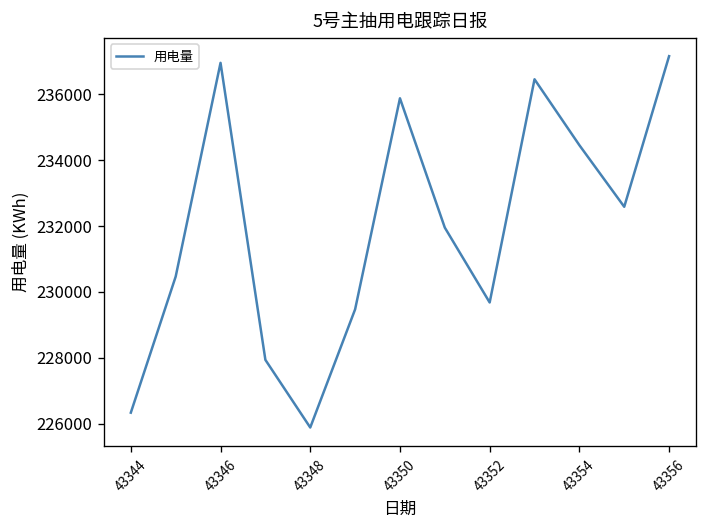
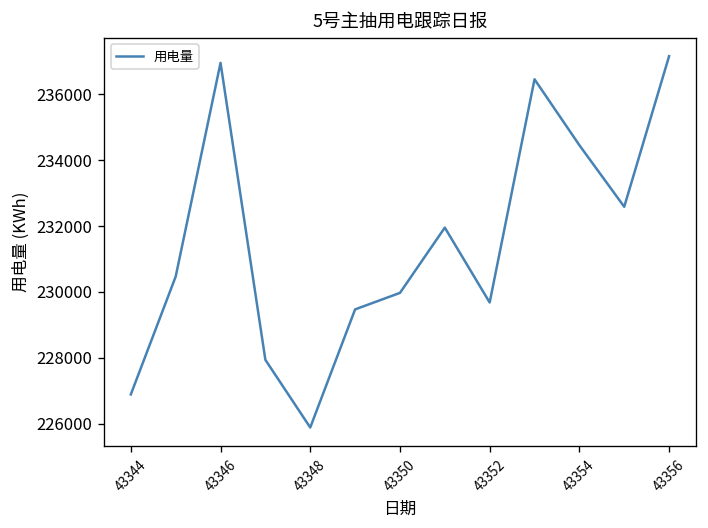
  {
-   "43344": 226300,
+   "43344": 226900,
    "43346": 237000,
    "43348": 225900,
-   "43350": 235900,
+   "43350": 230000,
    "43352": 229700,
    "43354": 234500,
    "43356": 237200
  }
